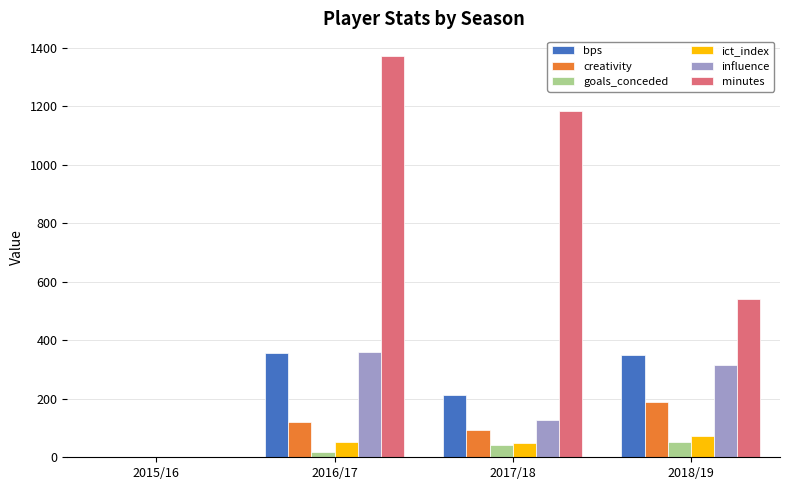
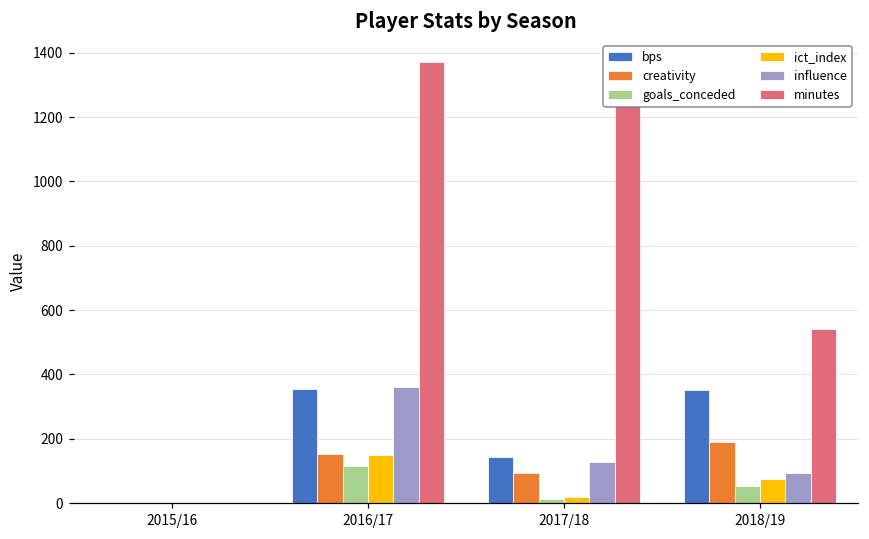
  {
    "bps": {
      "2015/16": 0,
      "2016/17": 360,
-     "2017/18": 210,
+     "2017/18": 140,
      "2018/19": 350
    },
    "creativity": {
      "2015/16": 0,
-     "2016/17": 120,
+     "2016/17": 150,
      "2017/18": 90,
      "2018/19": 190
    },
    "goals_conceded": {
      "2015/16": 0,
-     "2016/17": 20,
-     "2017/18": 40,
+     "2016/17": 120,
+     "2017/18": 10,
      "2018/19": 50
    },
    "ict_index": {
      "2015/16": 0,
-     "2016/17": 50,
-     "2017/18": 50,
+     "2016/17": 150,
+     "2017/18": 20,
      "2018/19": 70
    },
    "influence": {
      "2015/16": 0,
      "2016/17": 360,
      "2017/18": 130,
-     "2018/19": 310
+     "2018/19": 90
    },
    "minutes": {
      "2015/16": 0,
      "2016/17": 1370,
-     "2017/18": 1180,
+     "2017/18": 1240,
      "2018/19": 540
    }
  }
